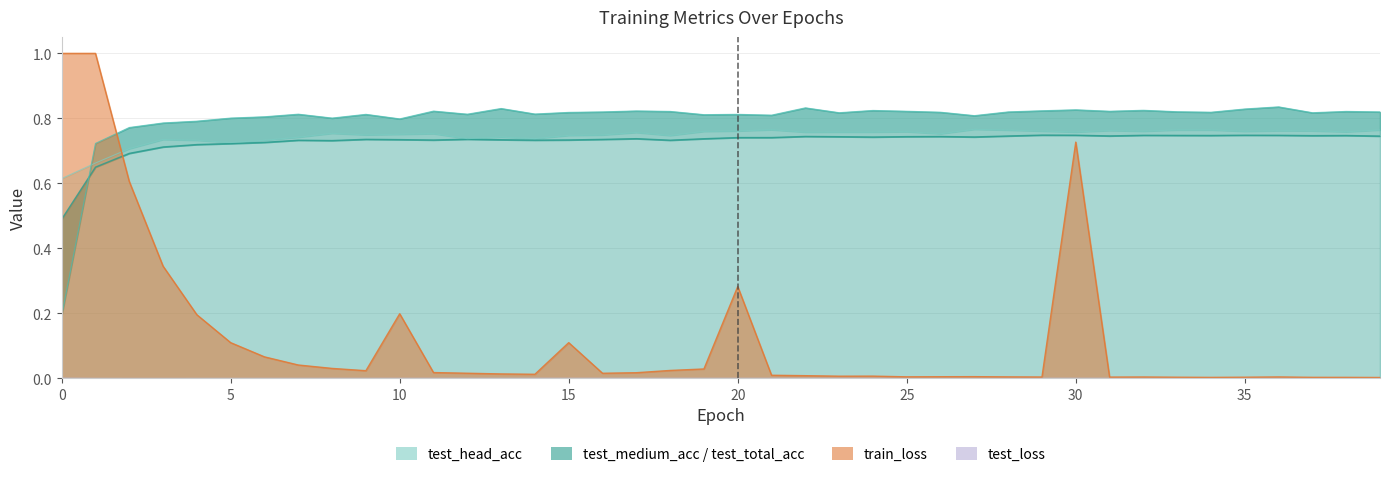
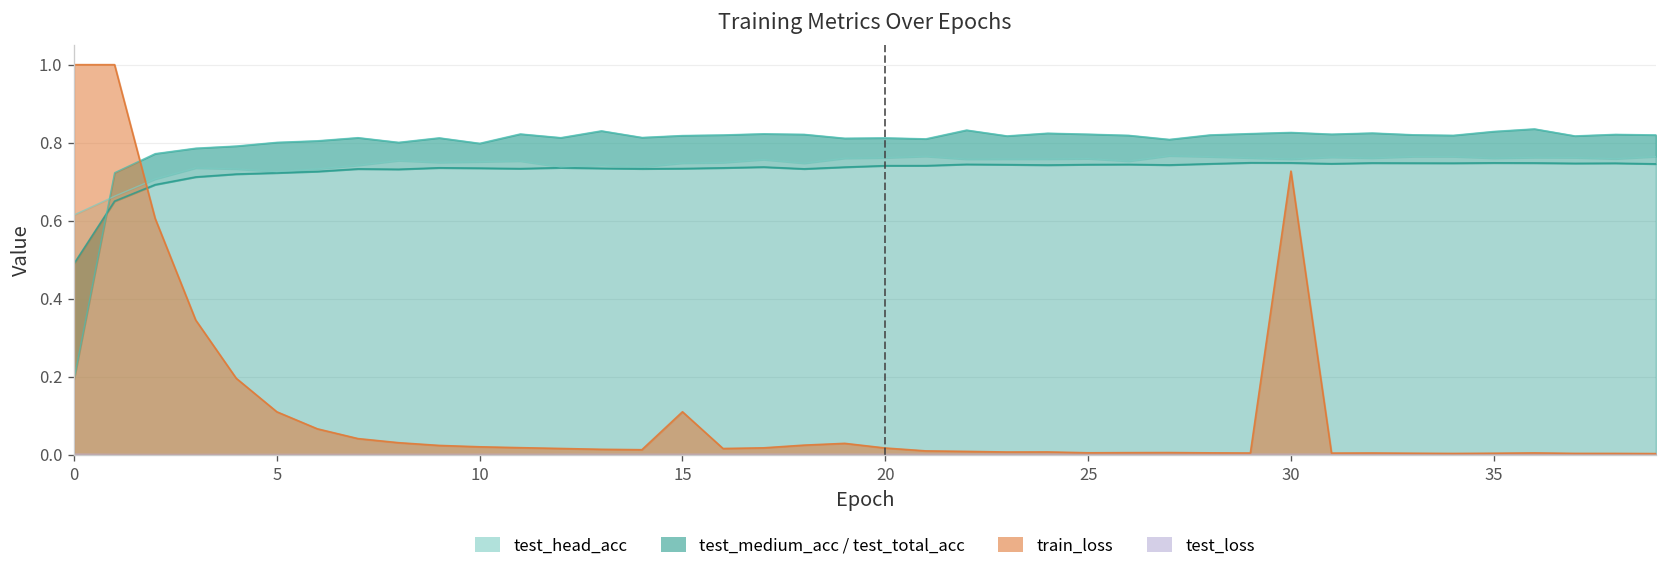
  {
    "train_loss": {
      "0": 1.00,
      "5": 0.11,
-     "10": 0.20,
+     "10": 0.02,
      "15": 0.11,
-     "20": 0.28,
+     "20": 0.02,
      "30": 0.73
    }
  }
